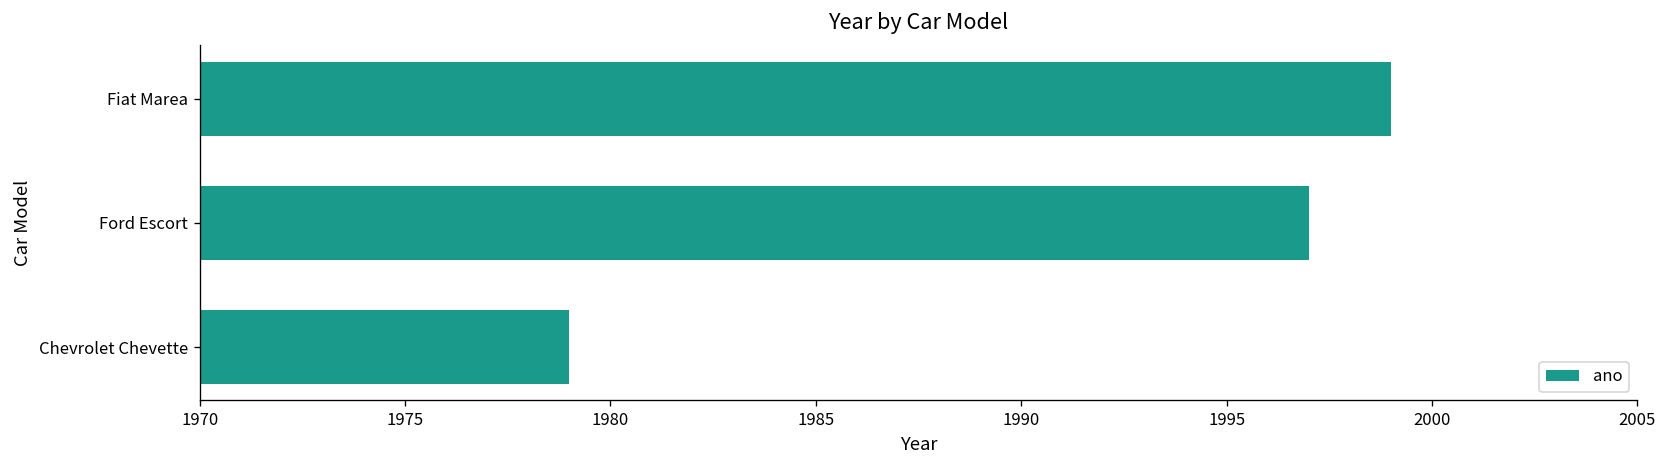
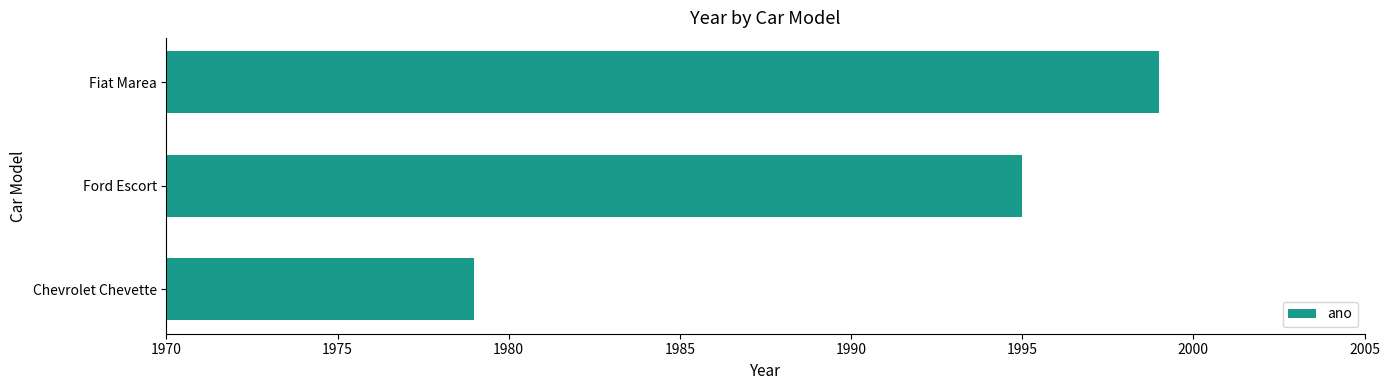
  {
    "Fiat Marea": 1999,
-   "Ford Escort": 1997,
+   "Ford Escort": 1995,
    "Chevrolet Chevette": 1979
  }
